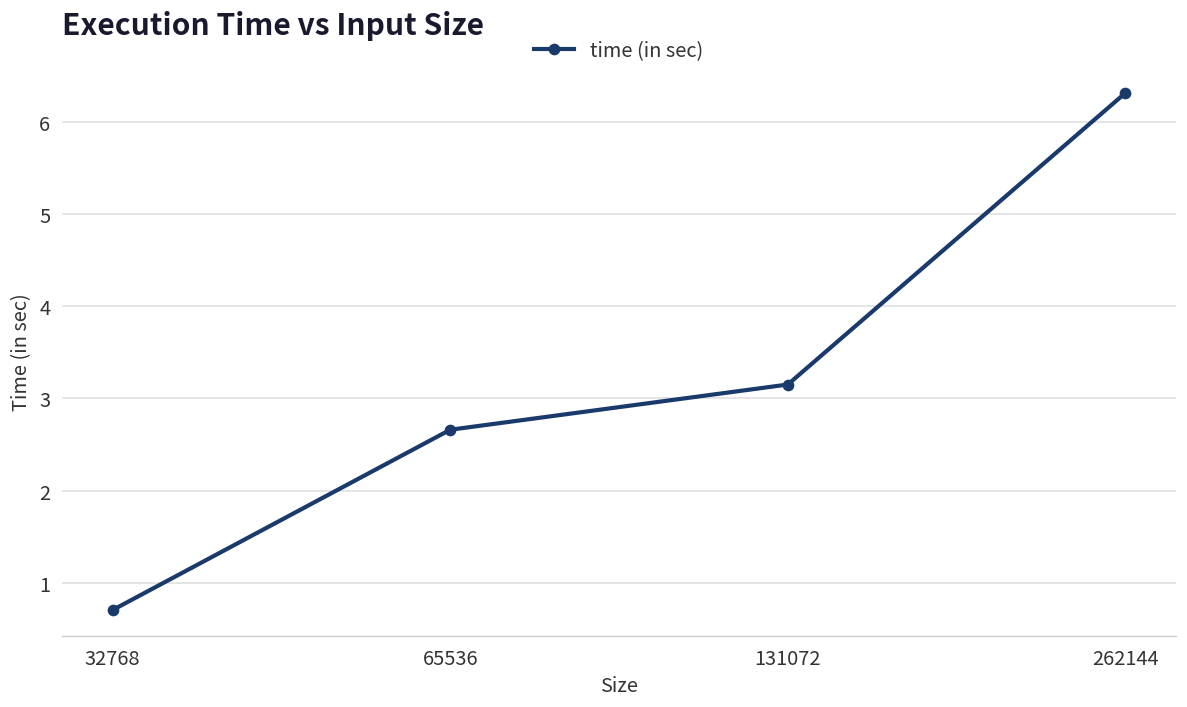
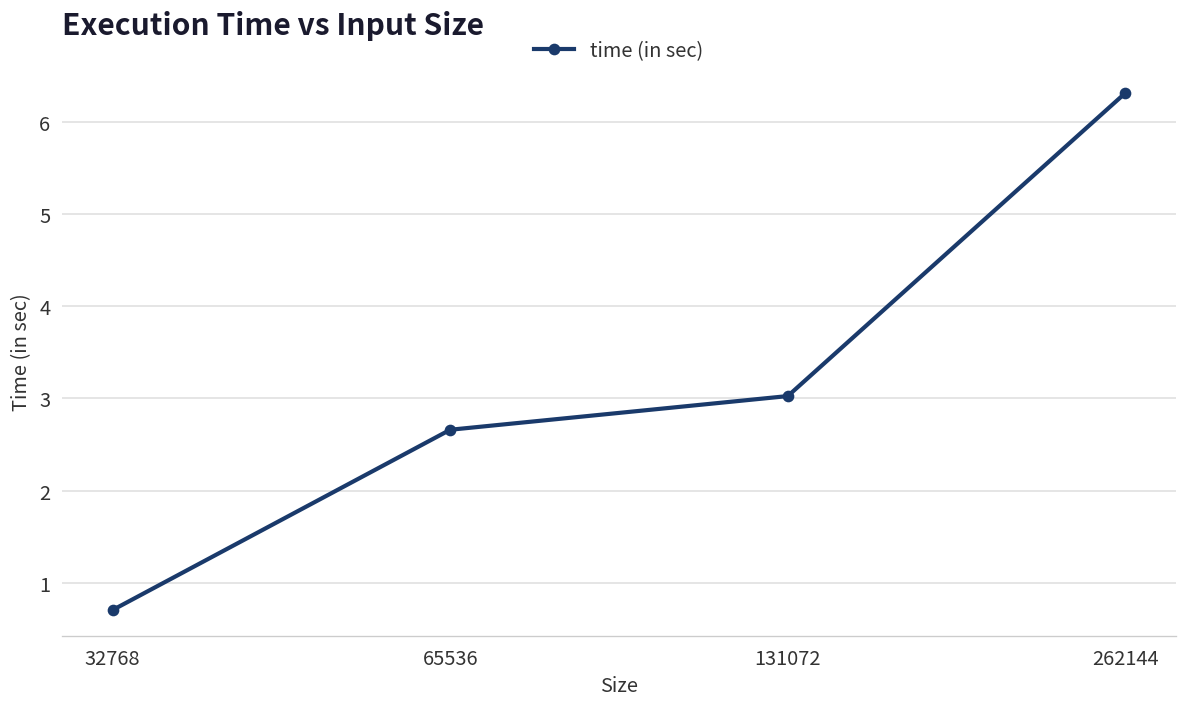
  {
    "32768": 0.7,
    "65536": 2.7,
-   "131072": 3.1,
+   "131072": 3.0,
    "262144": 6.3
  }
